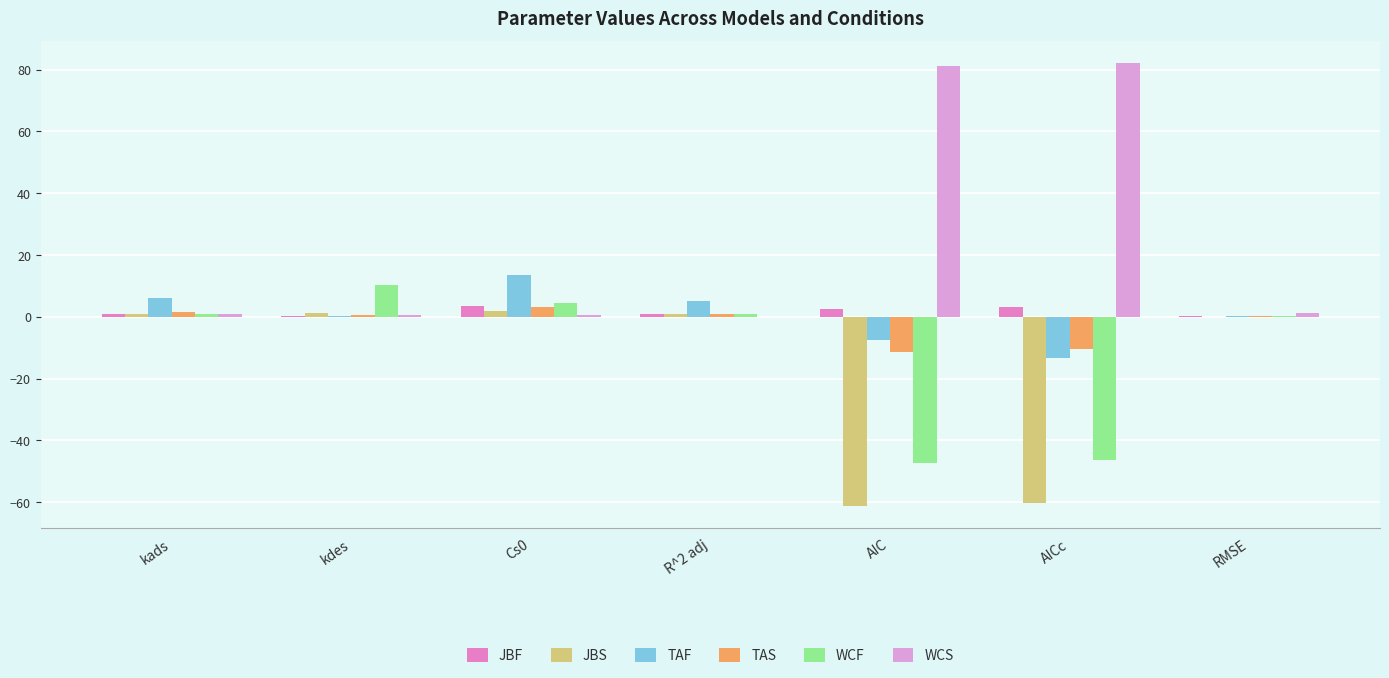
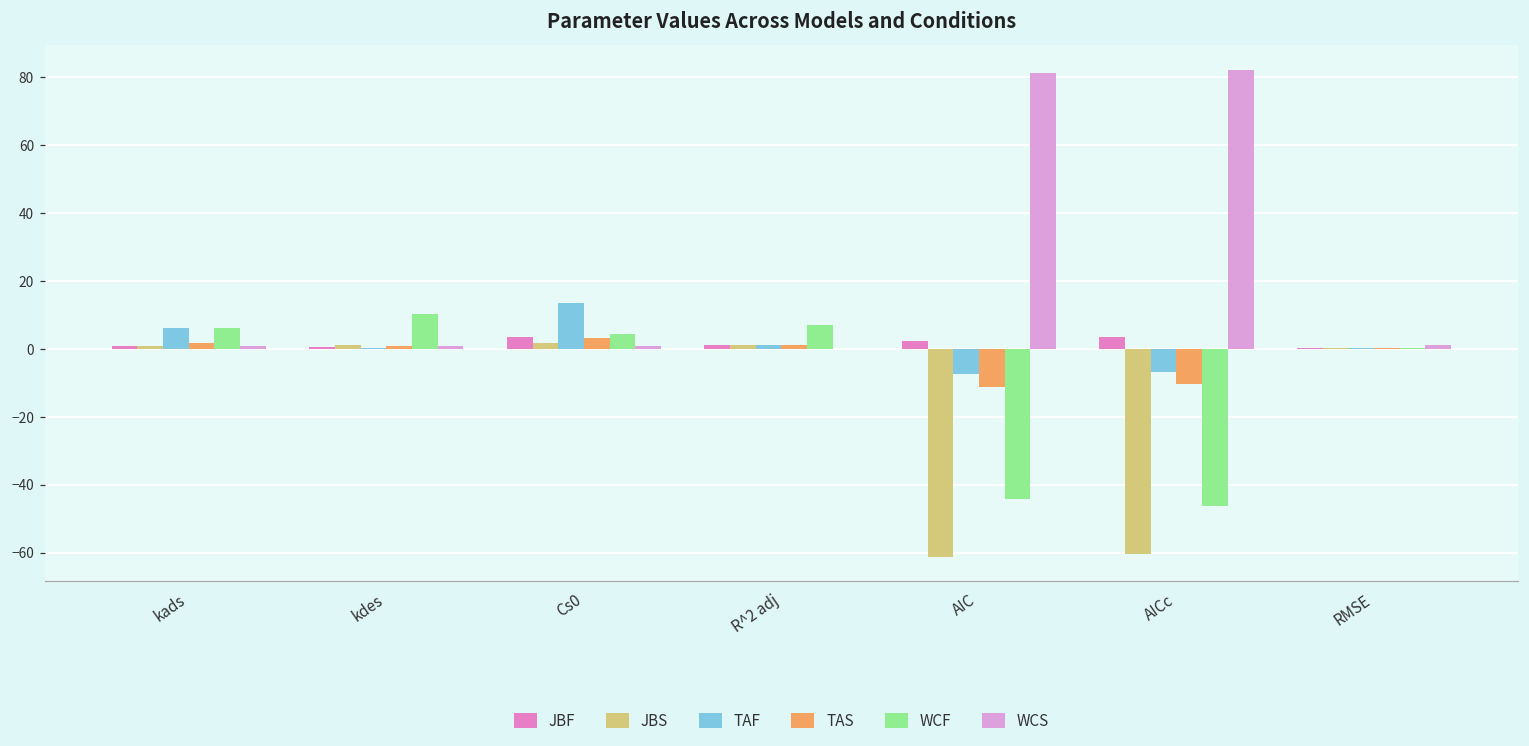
  {
    "TAF": {
      "kads": 6,
      "Cs0": 13,
-     "R^2 adj": 5,
+     "R^2 adj": 1,
      "AIC": -8,
-     "AICc": -13
+     "AICc": -7
    },
    "WCF": {
-     "kads": 1,
+     "kads": 6,
      "kdes": 10,
      "Cs0": 4,
-     "R^2 adj": 1,
-     "AIC": -47,
+     "R^2 adj": 7,
+     "AIC": -44,
      "AICc": -46
    }
  }
